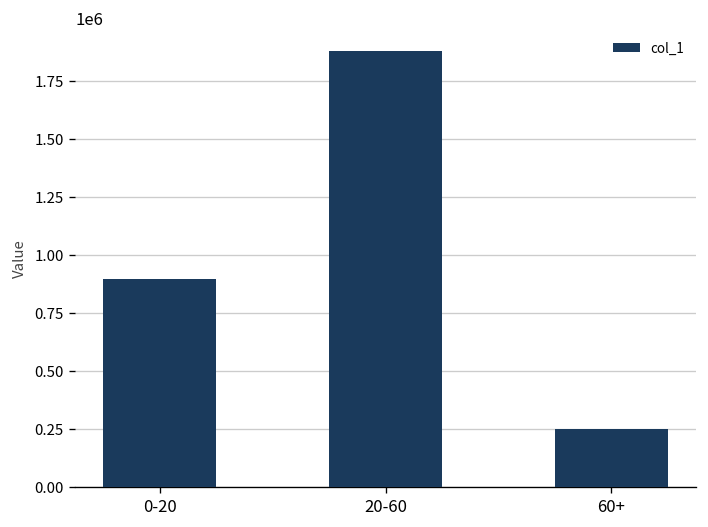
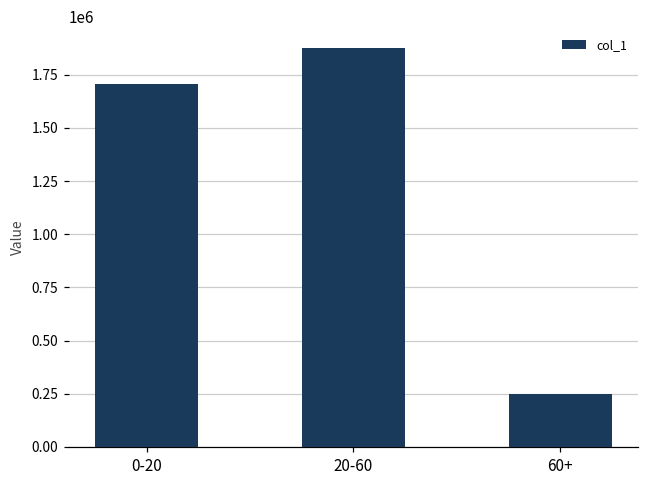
  {
-   "0-20": 890000,
+   "0-20": 1710000,
    "20-60": 1880000,
    "60+": 250000
  }
